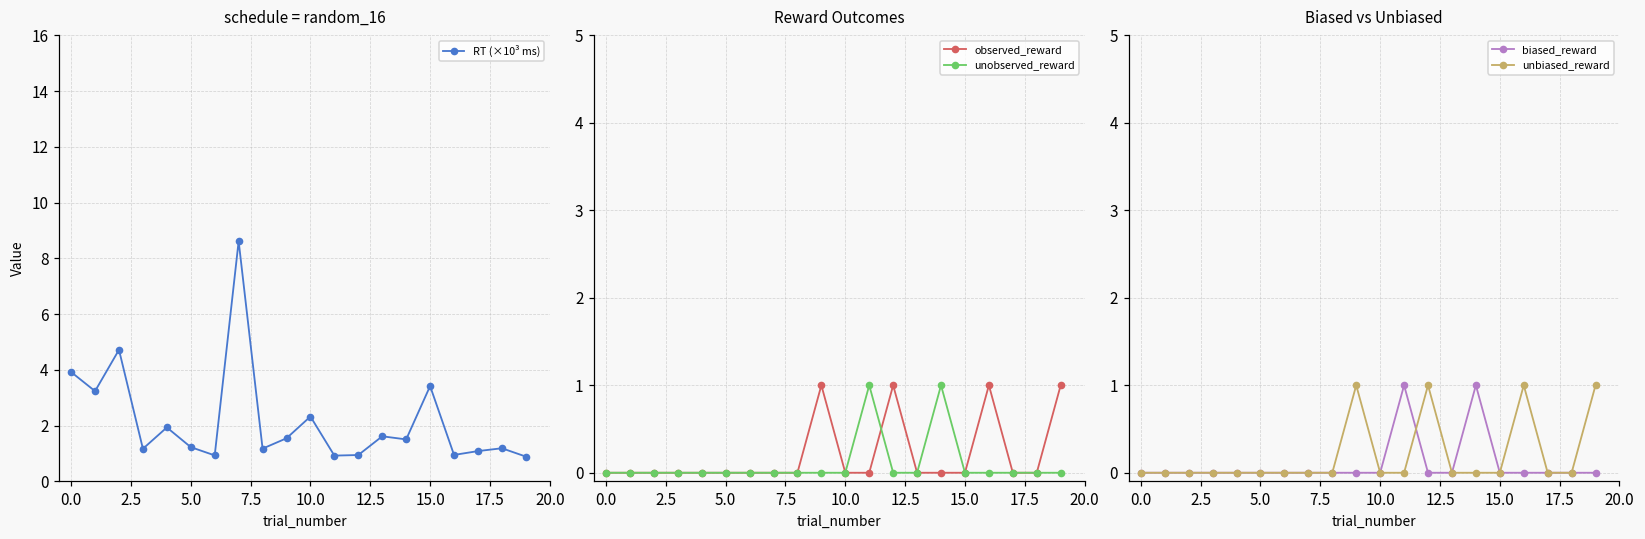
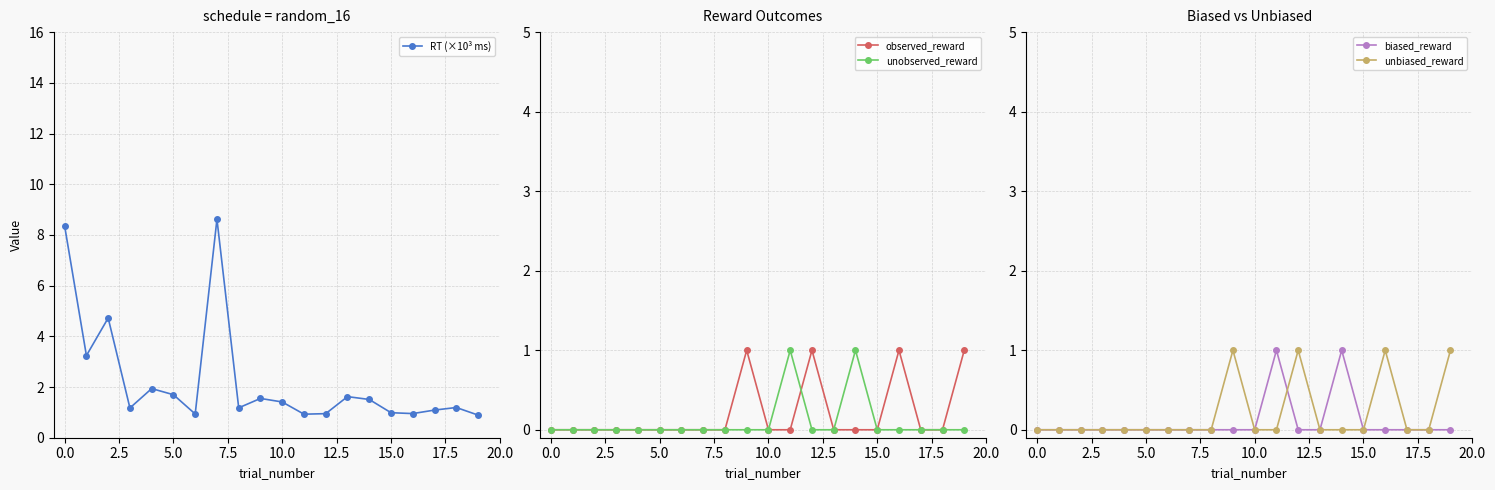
  {
    "schedule = random_16": {
-     "0.0": 3.9,
-     "5.0": 1.2,
-     "10.0": 2.3,
-     "15.0": 3.4
+     "0.0": 8.3,
+     "5.0": 1.7,
+     "10.0": 1.4,
+     "15.0": 1.0
    }
  }
